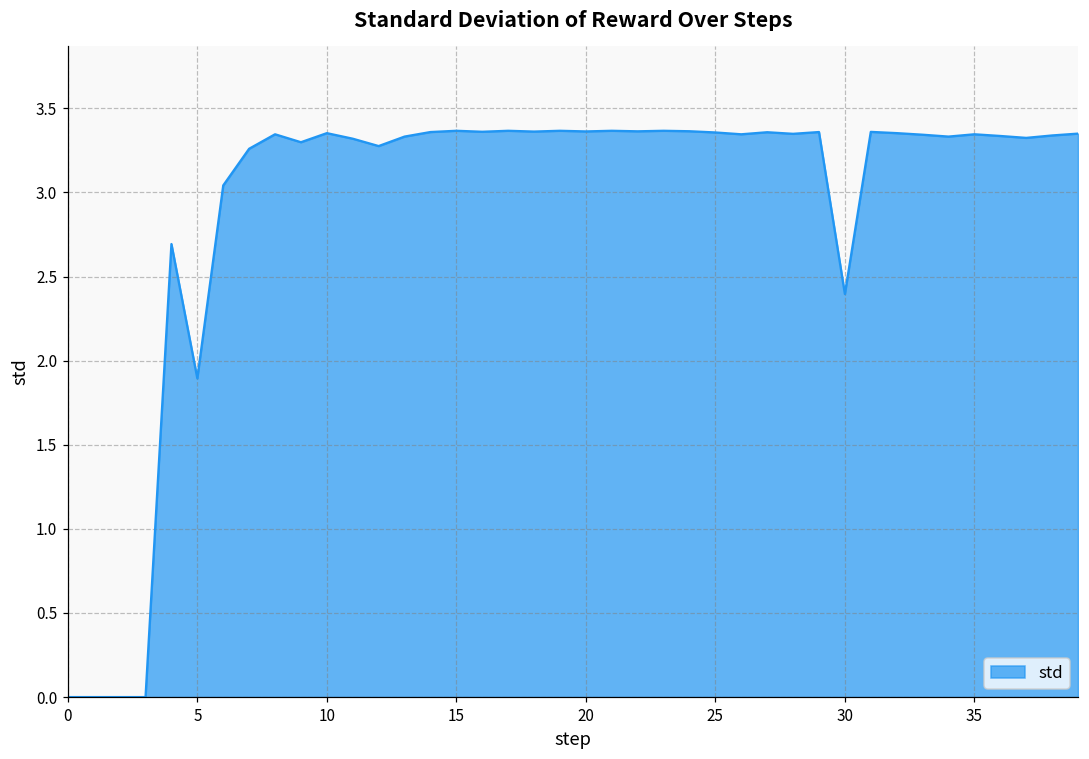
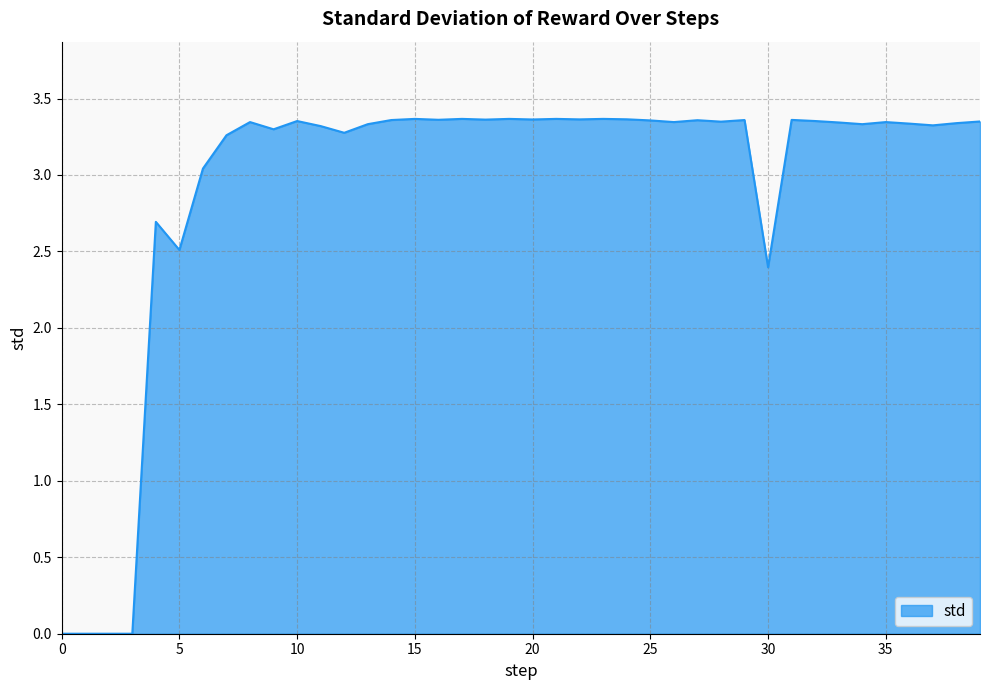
  {
    "0": 0.00,
-   "5": 1.89,
+   "5": 2.51,
    "10": 3.35,
    "15": 3.37,
    "20": 3.36,
    "25": 3.36,
    "30": 2.40,
    "35": 3.35
  }
